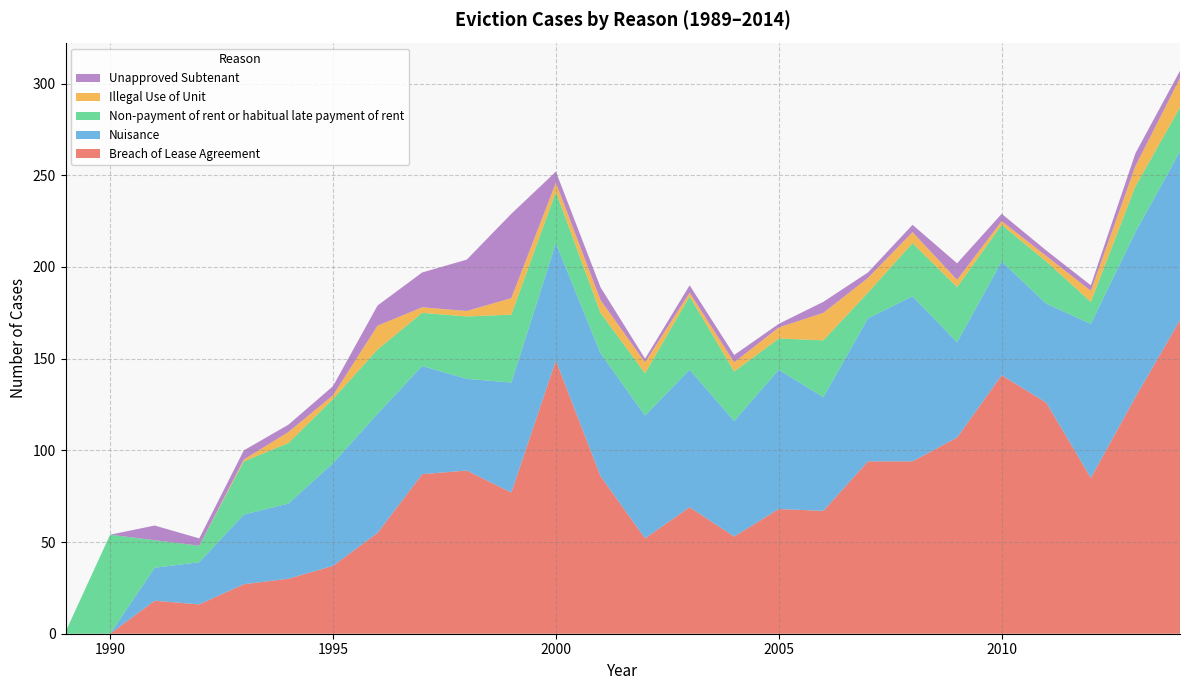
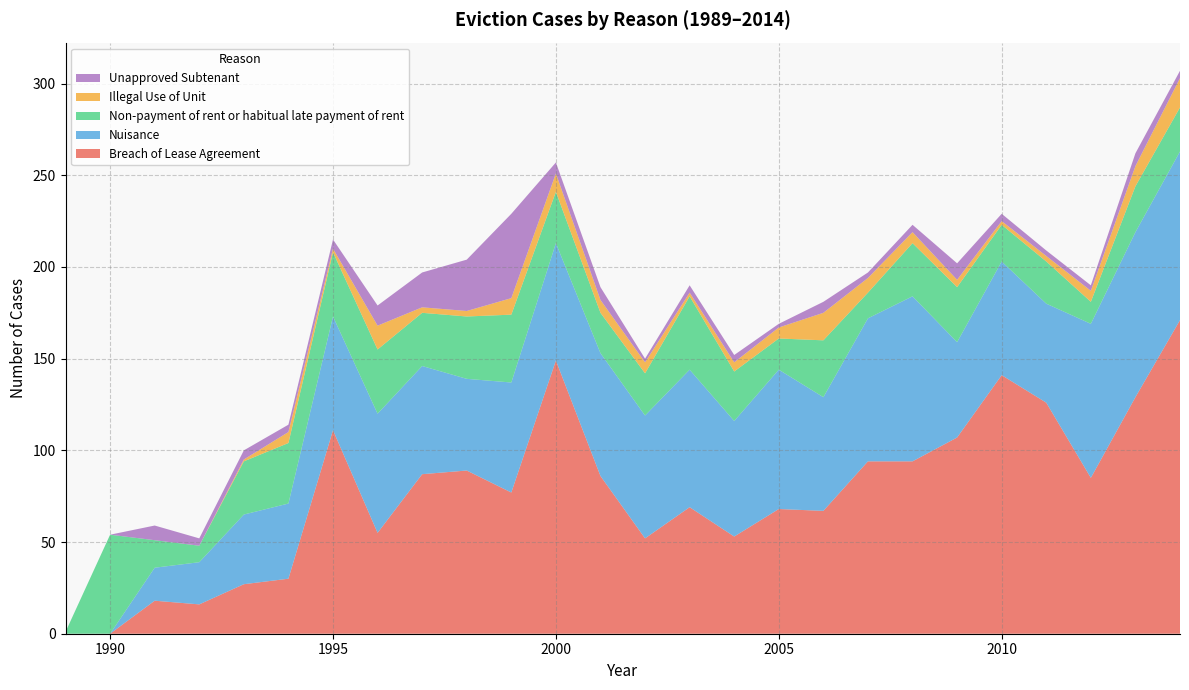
  {
    "Breach of Lease Agreement": {
-     "1995": 37,
+     "1995": 111,
      "2000": 149,
      "2005": 68,
      "2010": 141
    },
    "Nuisance": {
-     "1995": 56,
+     "1995": 62,
      "2000": 64,
      "2005": 76,
      "2010": 62
    },
    "Non-payment of rent or habitual late payment of rent": {
      "1995": 35,
      "2000": 28,
      "2005": 17,
      "2010": 20
    },
    "Illegal Use of Unit": {
      "1995": 2,
-     "2000": 5,
+     "2000": 10,
      "2005": 6,
      "2010": 2
    },
    "Unapproved Subtenant": {
      "1995": 5,
      "2000": 6,
      "2005": 2,
      "2010": 4
    }
  }
